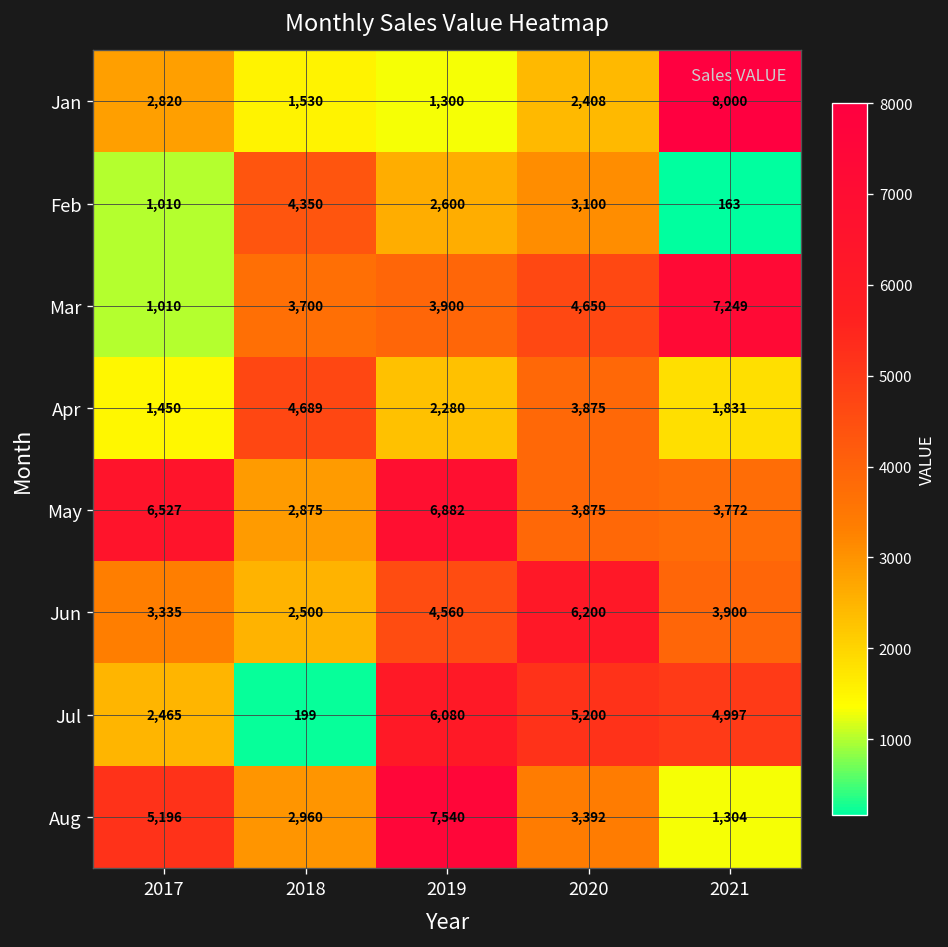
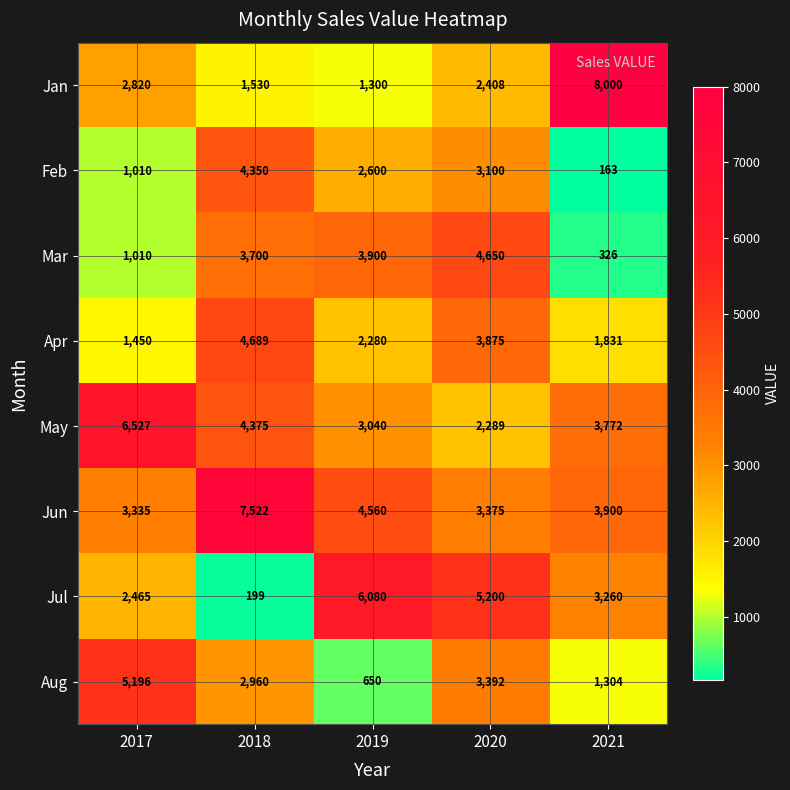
  {
    "Jan": {
      "2017": "2,820",
      "2018": "1,530",
      "2019": "1,300",
      "2020": "2,408"
    },
    "Feb": {
      "2017": "1,010",
      "2018": "4,350",
      "2019": "2,600",
      "2020": "3,100",
      "2021": "163"
    },
    "Mar": {
      "2017": "1,010",
      "2018": "3,700",
      "2019": "3,900",
      "2020": "4,650",
-     "2021": "7,249"
+     "2021": "326"
    },
    "Apr": {
      "2017": "1,450",
      "2018": "4,689",
      "2019": "2,280",
      "2020": "3,875",
      "2021": "1,831"
    },
    "May": {
      "2017": "6,527",
-     "2018": "2,875",
-     "2019": "6,882",
-     "2020": "3,875",
+     "2018": "4,375",
+     "2019": "3,040",
+     "2020": "2,289",
      "2021": "3,772"
    },
    "Jun": {
      "2017": "3,335",
-     "2018": "2,500",
+     "2018": "7,522",
      "2019": "4,560",
-     "2020": "6,200",
+     "2020": "3,375",
      "2021": "3,900"
    },
    "Jul": {
      "2017": "2,465",
      "2018": "199",
      "2019": "6,080",
      "2020": "5,200",
-     "2021": "4,997"
+     "2021": "3,260"
    },
    "Aug": {
      "2017": "5,196",
      "2018": "2,960",
-     "2019": "7,540",
+     "2019": "650",
      "2020": "3,392",
      "2021": "1,304"
    }
  }
